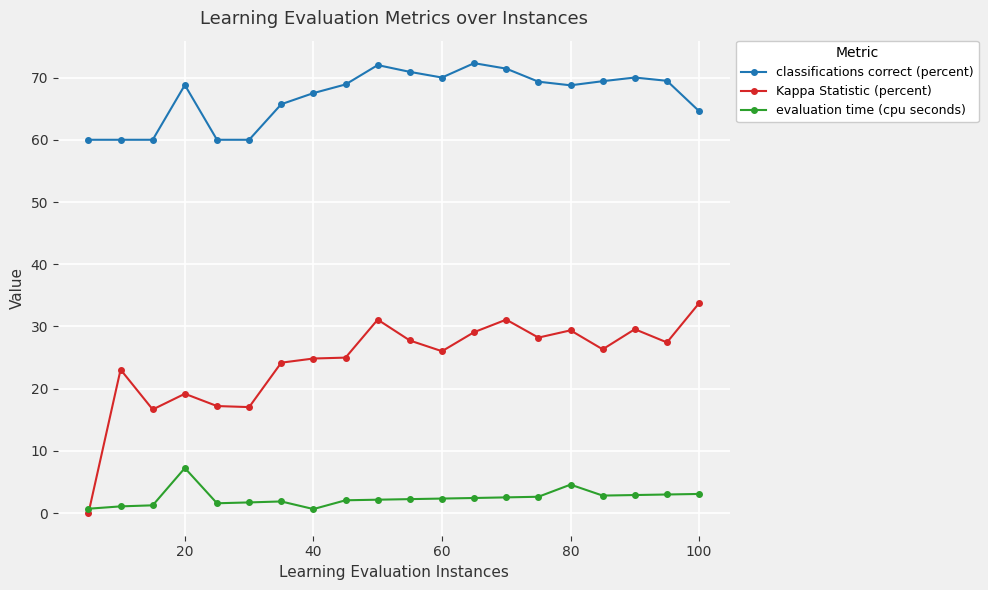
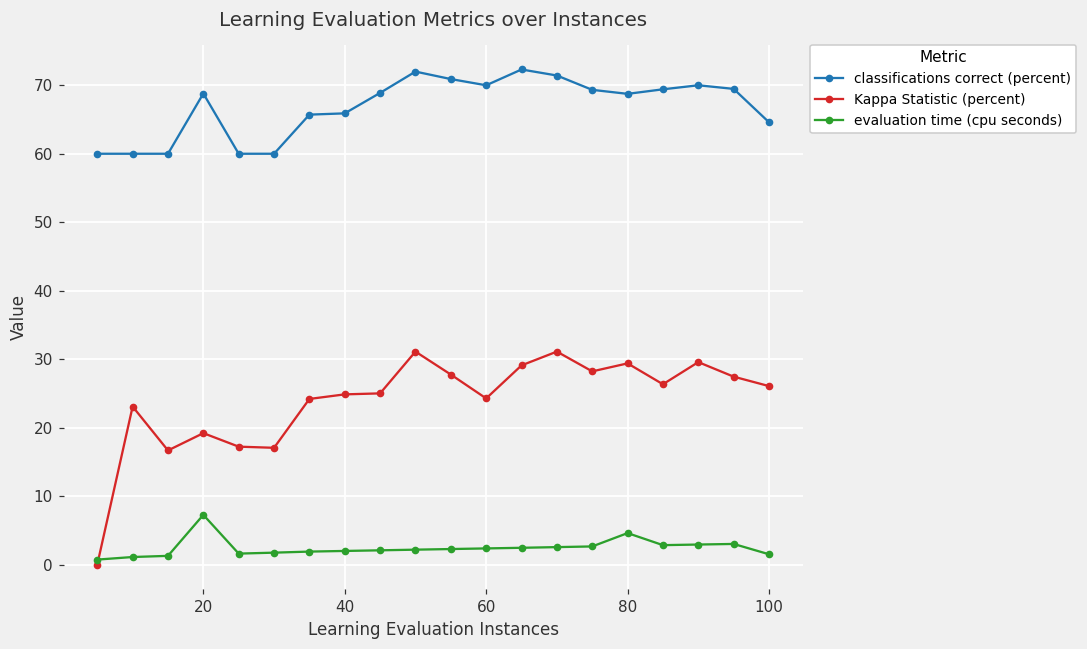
  {
    "classifications correct (percent)": {
      "20": 69,
-     "40": 68,
+     "40": 66,
      "60": 70,
      "80": 69,
      "100": 65
    },
    "Kappa Statistic (percent)": {
      "20": 19,
      "40": 25,
-     "60": 26,
+     "60": 24,
      "80": 29,
-     "100": 34
+     "100": 26
    },
    "evaluation time (cpu seconds)": {
      "20": 7,
-     "40": 1,
+     "40": 2,
      "60": 2,
      "80": 5,
-     "100": 3
+     "100": 2
    }
  }
